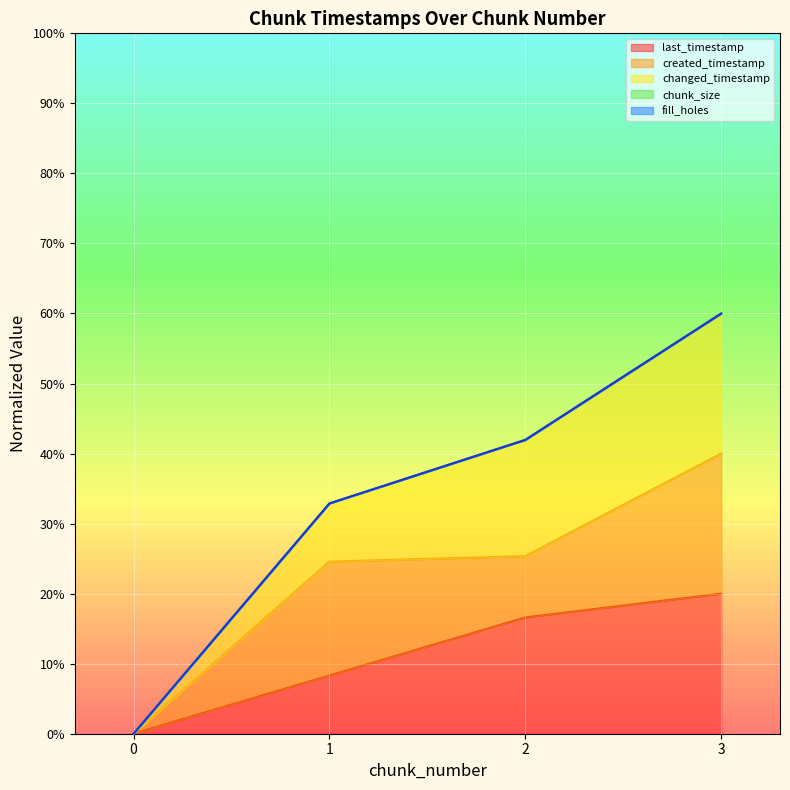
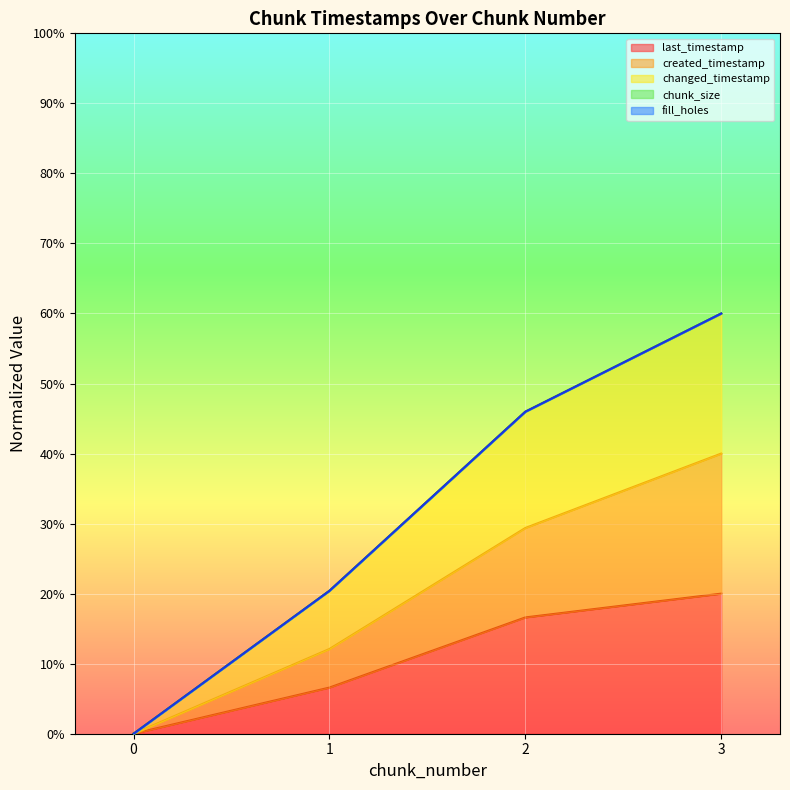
  {
    "last_timestamp": {
-     "1": "8%",
+     "1": "7%",
      "2": "17%",
      "3": "20%"
    },
    "created_timestamp": {
-     "1": "16%",
-     "2": "9%",
+     "1": "6%",
+     "2": "13%",
      "3": "20%"
    }
  }
